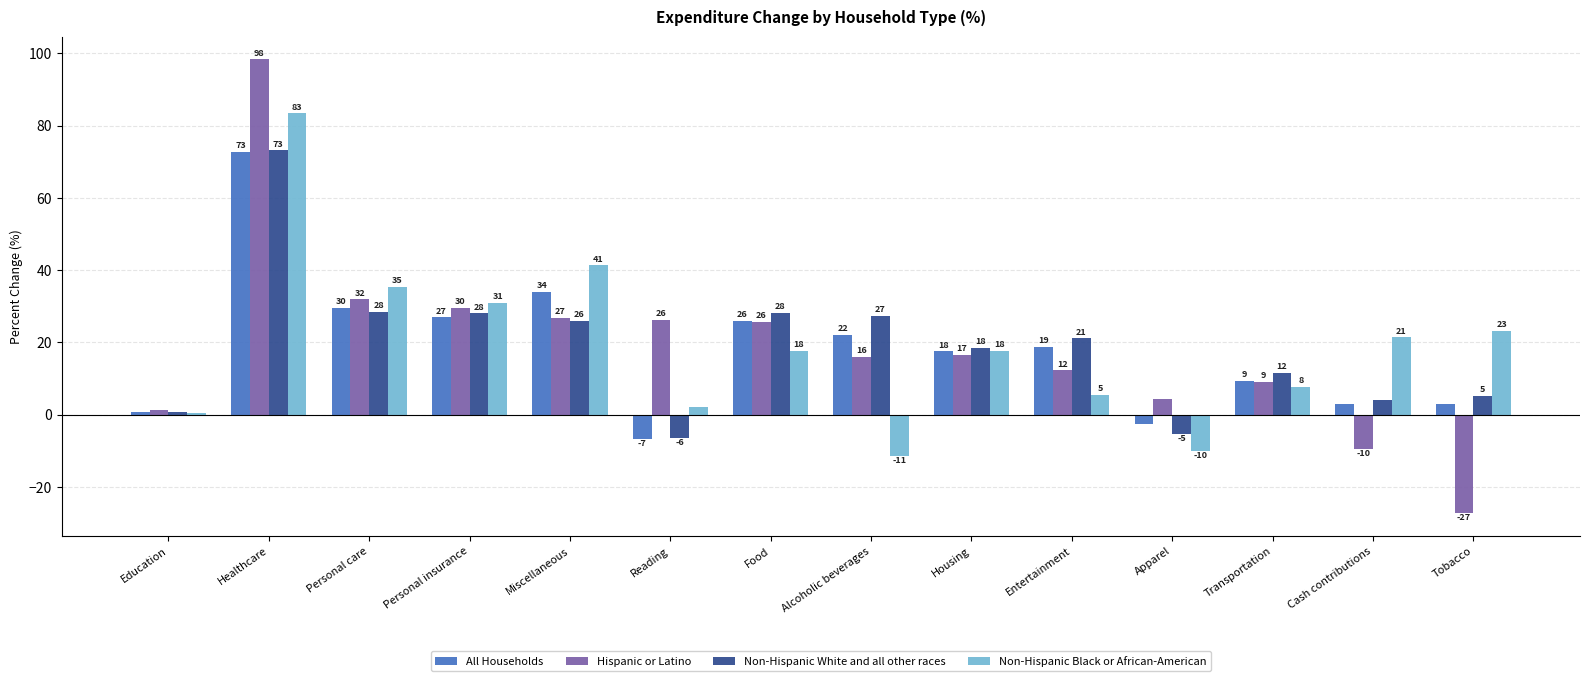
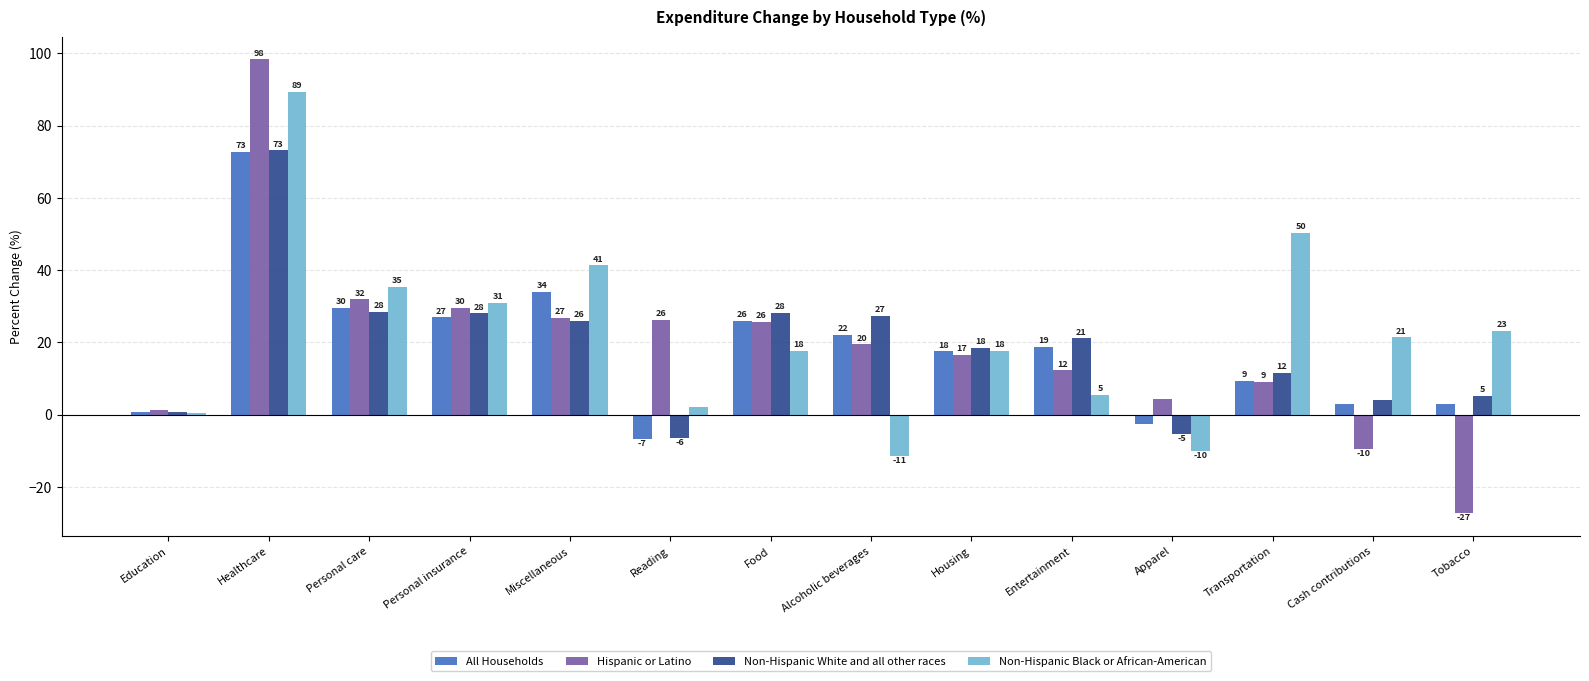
  {
    "All Households": {
      "Healthcare": 73,
      "Personal care": 30,
      "Personal insurance": 27,
      "Miscellaneous": 34,
      "Reading": -7,
      "Food": 26,
      "Alcoholic beverages": 22,
      "Housing": 18,
      "Entertainment": 19,
      "Transportation": 9
    },
    "Hispanic or Latino": {
      "Healthcare": 98,
      "Personal care": 32,
      "Personal insurance": 30,
      "Miscellaneous": 27,
      "Reading": 26,
      "Food": 26,
-     "Alcoholic beverages": 16,
+     "Alcoholic beverages": 20,
      "Housing": 17,
      "Entertainment": 12,
      "Transportation": 9,
      "Cash contributions": -10,
      "Tobacco": -27
    },
    "Non-Hispanic White and all other races": {
      "Healthcare": 73,
      "Personal care": 28,
      "Personal insurance": 28,
      "Miscellaneous": 26,
      "Reading": -6,
      "Food": 28,
      "Alcoholic beverages": 27,
      "Housing": 18,
      "Entertainment": 21,
      "Apparel": -5,
      "Transportation": 12,
      "Tobacco": 5
    },
    "Non-Hispanic Black or African-American": {
-     "Healthcare": 83,
+     "Healthcare": 89,
      "Personal care": 35,
      "Personal insurance": 31,
      "Miscellaneous": 41,
      "Food": 18,
      "Alcoholic beverages": -11,
      "Housing": 18,
      "Entertainment": 5,
      "Apparel": -10,
-     "Transportation": 8,
+     "Transportation": 50,
      "Cash contributions": 21,
      "Tobacco": 23
    }
  }
